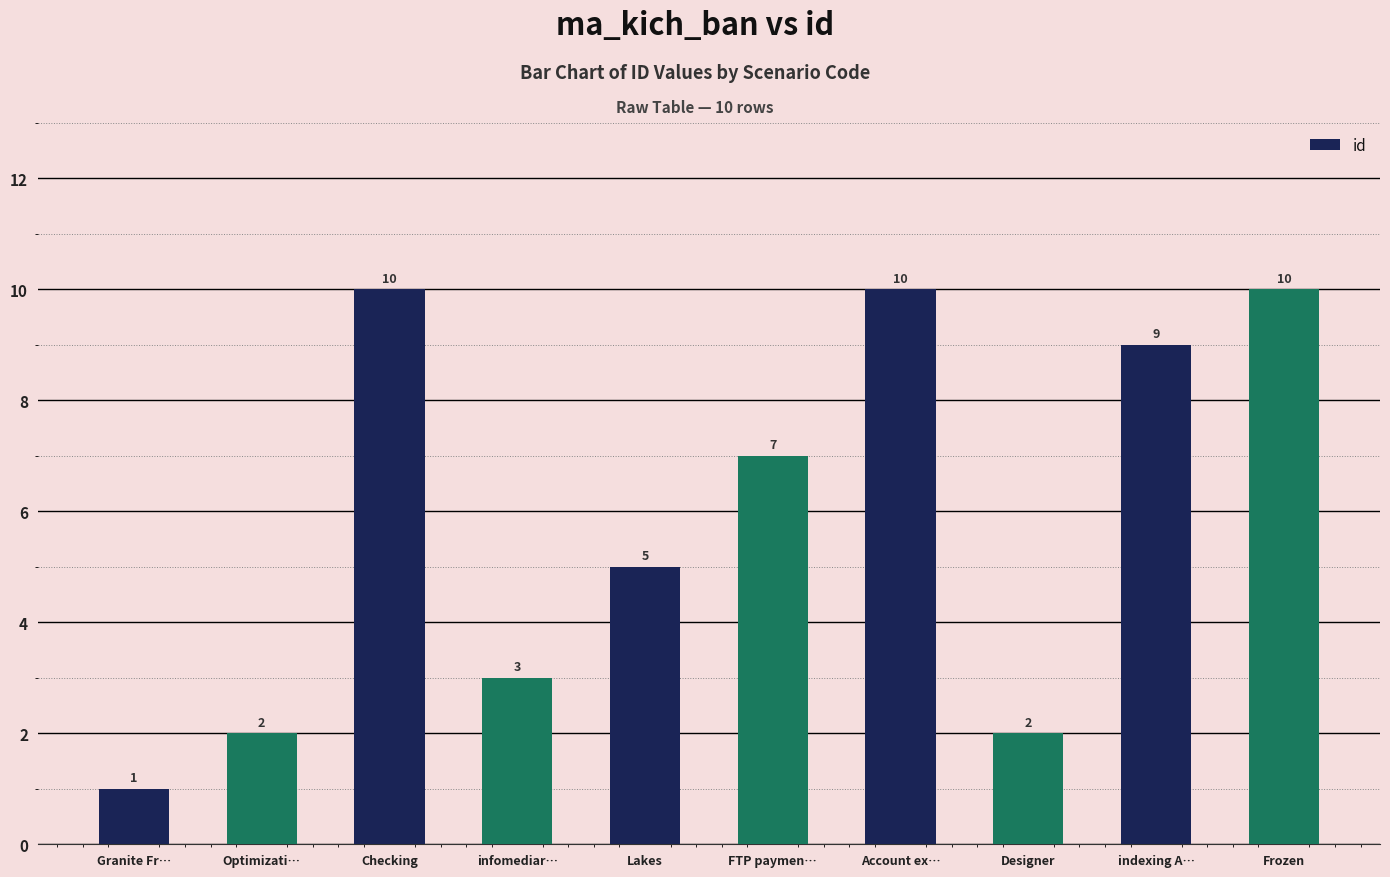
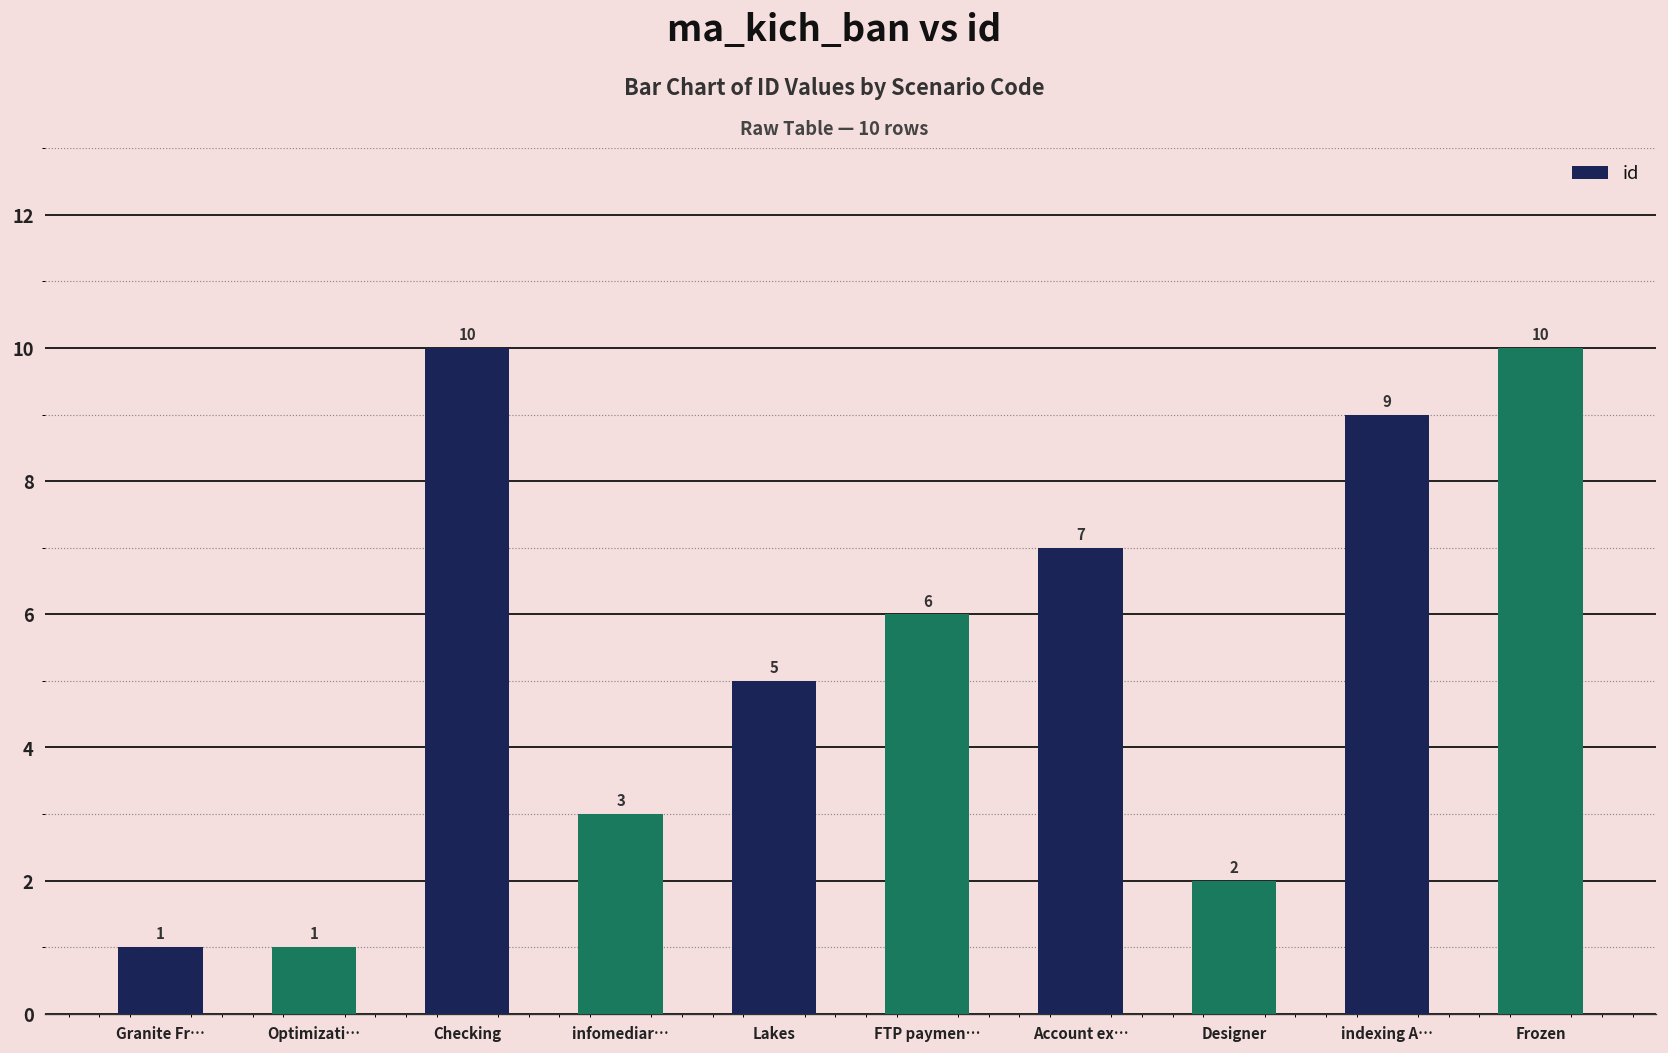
  {
    "Granite Fr…": 1,
-   "Optimizati…": 2,
+   "Optimizati…": 1,
    "Checking": 10,
    "infomediar…": 3,
    "Lakes": 5,
-   "FTP paymen…": 7,
-   "Account ex…": 10,
+   "FTP paymen…": 6,
+   "Account ex…": 7,
    "Designer": 2,
    "indexing A…": 9,
    "Frozen": 10
  }
